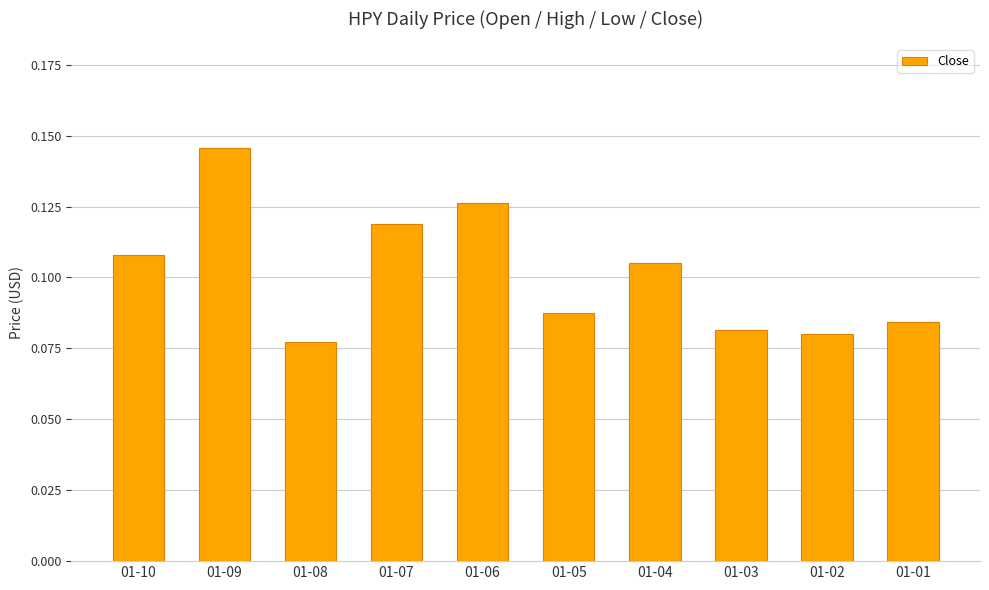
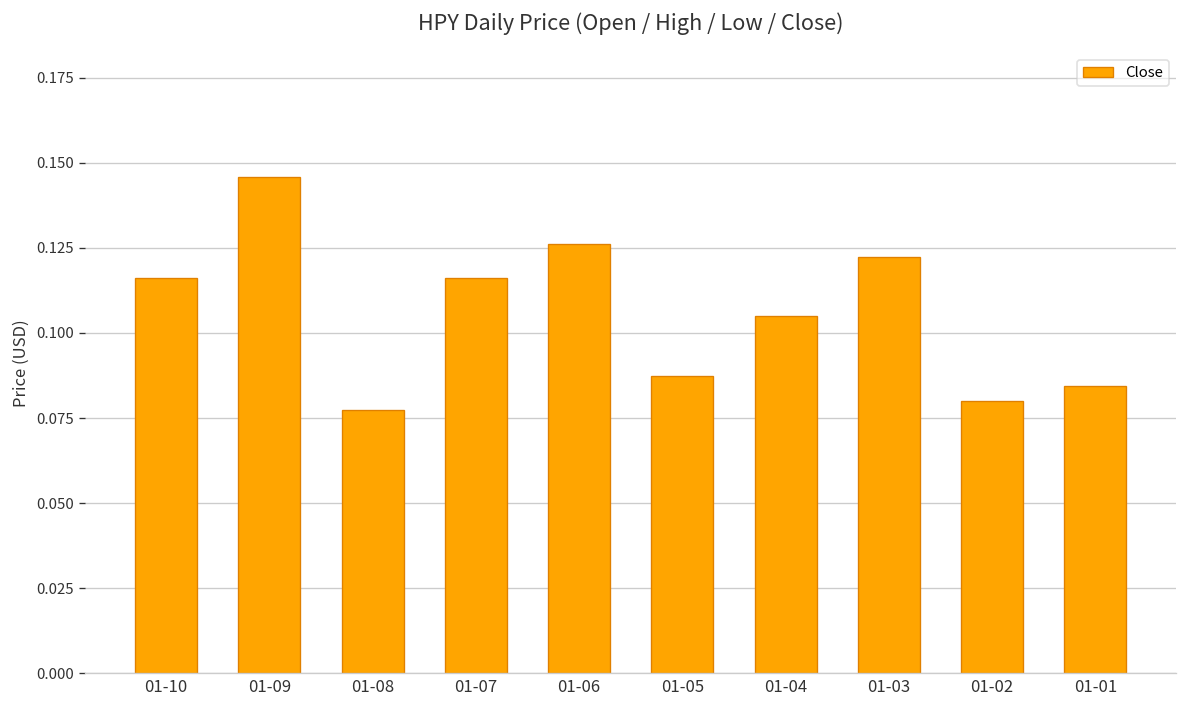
  {
-   "01-10": 0.108,
+   "01-10": 0.116,
    "01-09": 0.146,
    "01-08": 0.077,
-   "01-07": 0.119,
+   "01-07": 0.116,
    "01-06": 0.126,
    "01-05": 0.087,
    "01-04": 0.105,
-   "01-03": 0.081,
+   "01-03": 0.122,
    "01-02": 0.080,
    "01-01": 0.084
  }
